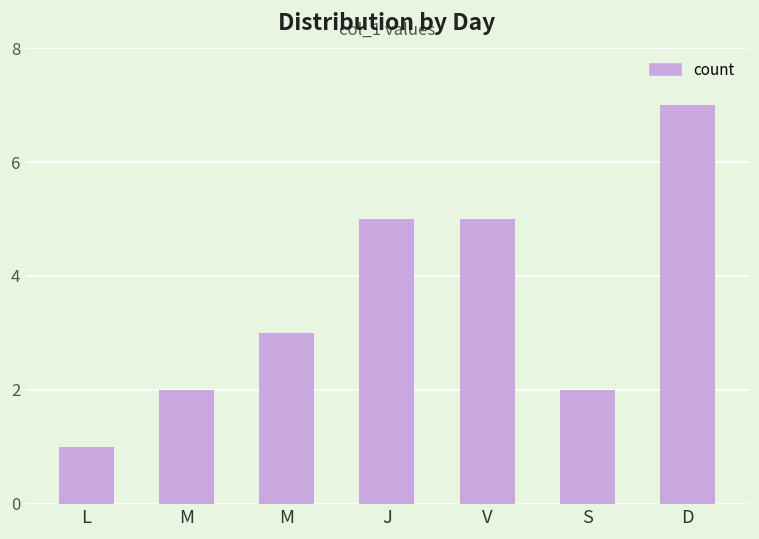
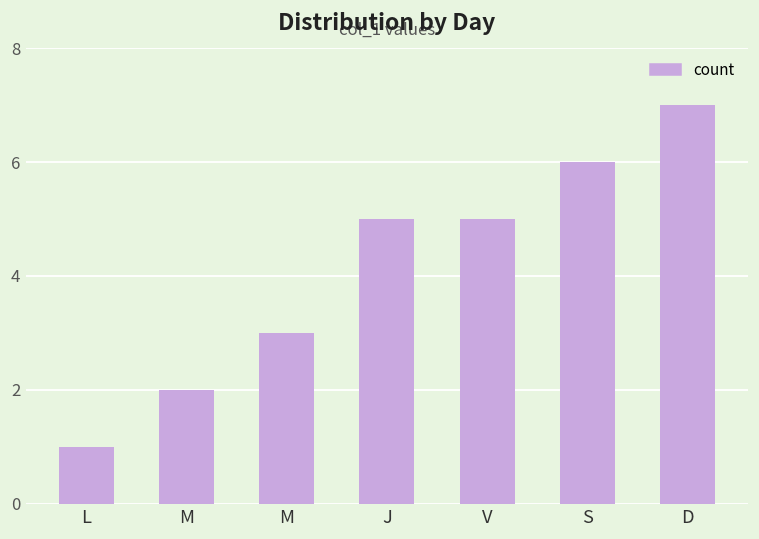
  {
    "L": 1,
    "J": 5,
    "V": 5,
-   "S": 2,
+   "S": 6,
    "D": 7
  }
